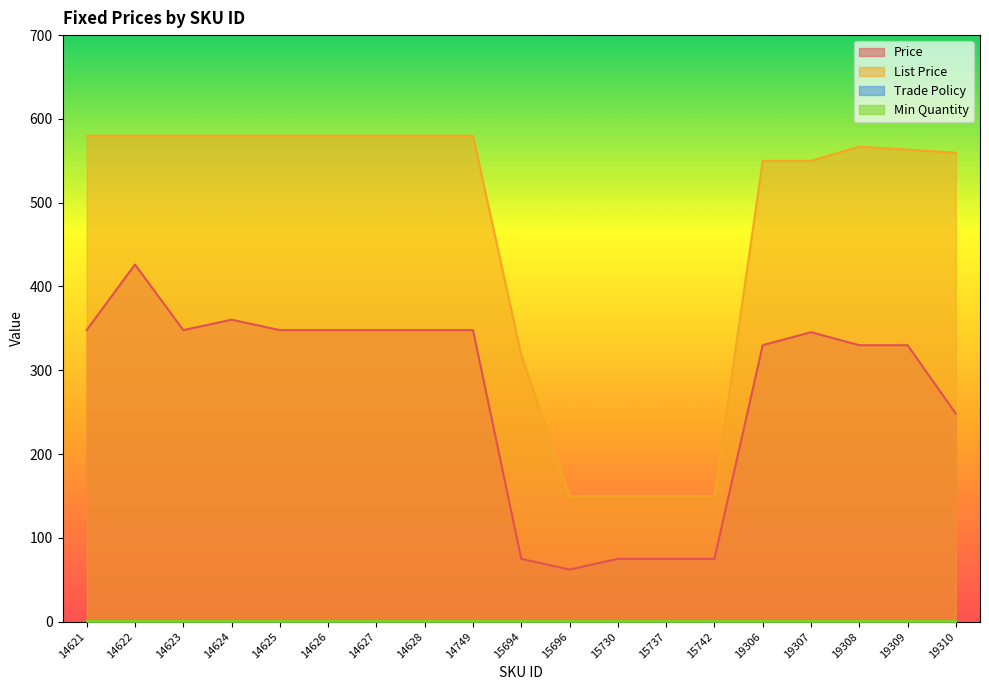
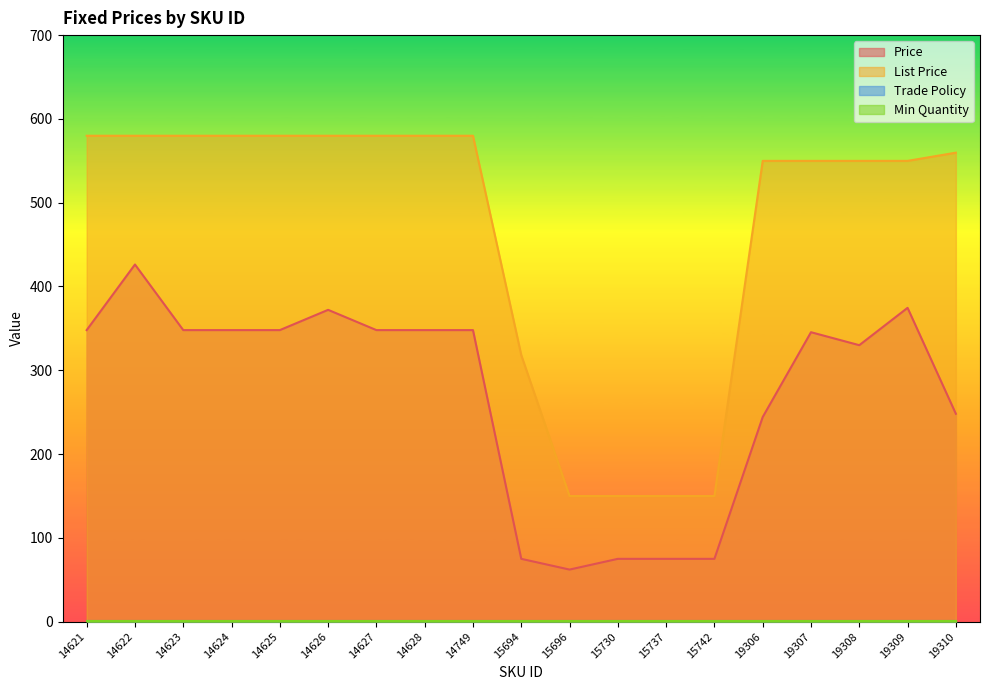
  {
    "Price": {
      "14621": 350,
      "14622": 430,
      "14623": 350,
-     "14624": 360,
+     "14624": 350,
      "14625": 350,
-     "14626": 350,
+     "14626": 370,
      "14627": 350,
      "14628": 350,
      "14749": 350,
      "15694": 70,
      "15696": 60,
      "15730": 70,
      "15737": 70,
      "15742": 70,
-     "19306": 330,
+     "19306": 240,
      "19307": 350,
      "19308": 330,
-     "19309": 330,
+     "19309": 370,
      "19310": 250
    },
    "List Price": {
      "14621": 580,
      "14622": 580,
      "14623": 580,
      "14624": 580,
      "14625": 580,
      "14626": 580,
      "14627": 580,
      "14628": 580,
      "14749": 580,
      "15694": 320,
      "15696": 150,
      "15730": 150,
      "15737": 150,
      "15742": 150,
      "19306": 550,
      "19307": 550,
-     "19308": 570,
-     "19309": 560,
+     "19308": 550,
+     "19309": 550,
      "19310": 560
    },
    "Min Quantity": {
      "14621": 0,
      "14622": 0,
      "14623": 0,
      "14624": 0,
      "14625": 0,
      "14626": 0,
      "14627": 0,
      "14628": 0,
      "14749": 0,
      "15694": 0,
      "15696": 0,
      "15730": 0,
      "15737": 0,
      "15742": 0,
      "19306": 0,
      "19307": 0,
      "19308": 0,
      "19309": 0,
      "19310": 0
    }
  }
